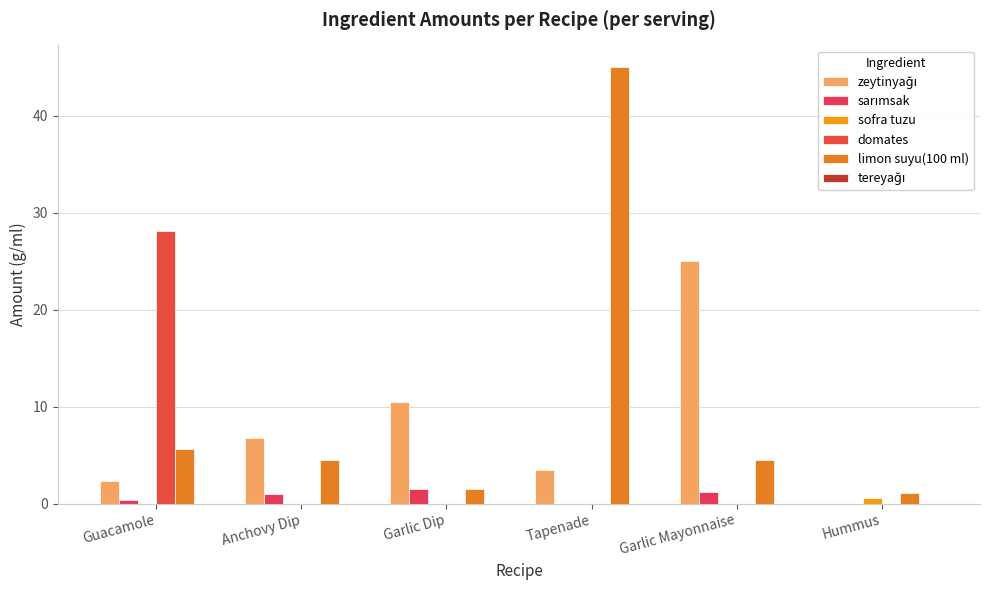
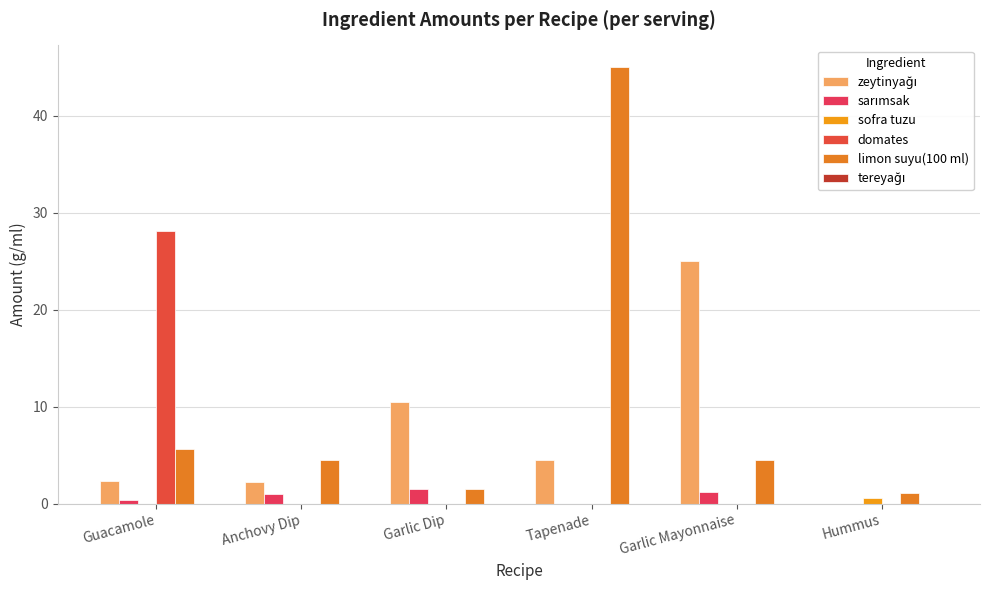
  {
    "zeytinyağı": {
      "Guacamole": 2,
-     "Anchovy Dip": 7,
+     "Anchovy Dip": 2,
      "Garlic Dip": 10,
-     "Tapenade": 4,
+     "Tapenade": 5,
      "Garlic Mayonnaise": 25,
      "Hummus": 0
    }
  }
